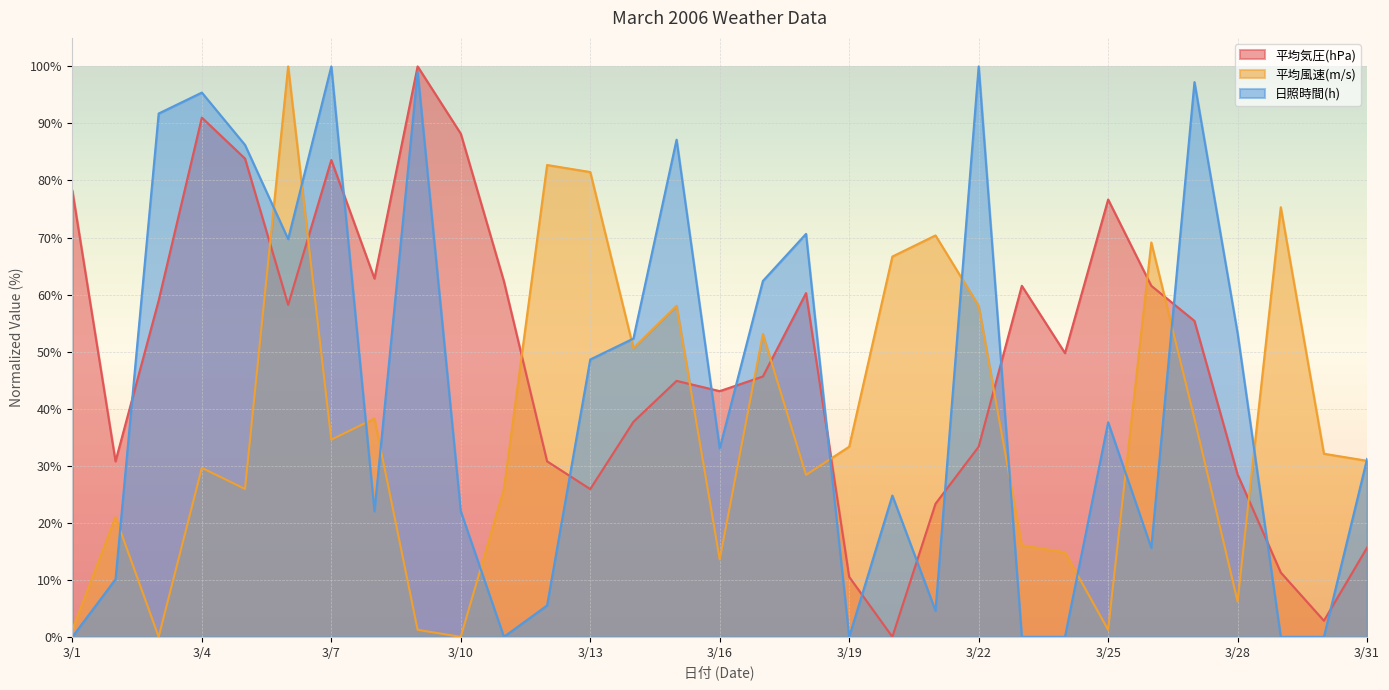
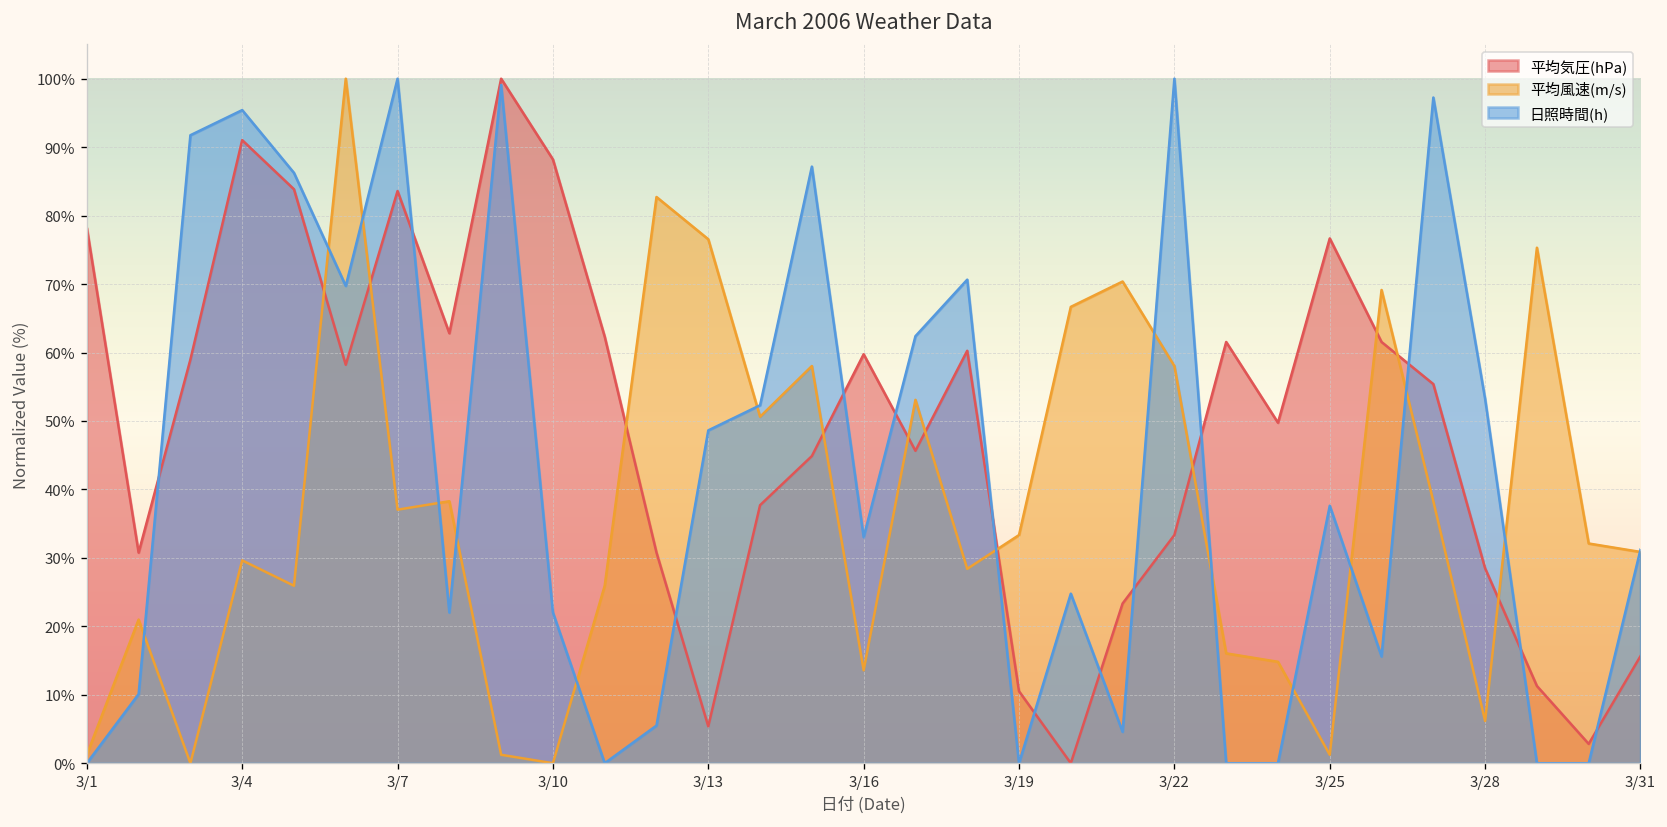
  {
    "平均気圧(hPa)": {
      "3/1": "78%",
      "3/4": "91%",
      "3/7": "84%",
      "3/10": "88%",
-     "3/13": "26%",
-     "3/16": "43%",
+     "3/13": "5%",
+     "3/16": "60%",
      "3/19": "11%",
      "3/22": "33%",
      "3/25": "77%",
      "3/28": "28%",
      "3/31": "16%"
    },
    "平均風速(m/s)": {
      "3/1": "1%",
      "3/4": "30%",
-     "3/7": "35%",
+     "3/7": "37%",
      "3/10": "0%",
-     "3/13": "81%",
+     "3/13": "77%",
      "3/16": "14%",
      "3/19": "33%",
      "3/22": "58%",
      "3/25": "1%",
      "3/28": "6%"
    },
    "日照時間(h)": {
      "3/1": "0%",
      "3/4": "95%",
      "3/7": "100%",
      "3/10": "22%",
      "3/13": "49%",
      "3/16": "33%",
      "3/19": "0%",
      "3/22": "100%",
      "3/25": "38%",
      "3/28": "53%"
    }
  }
